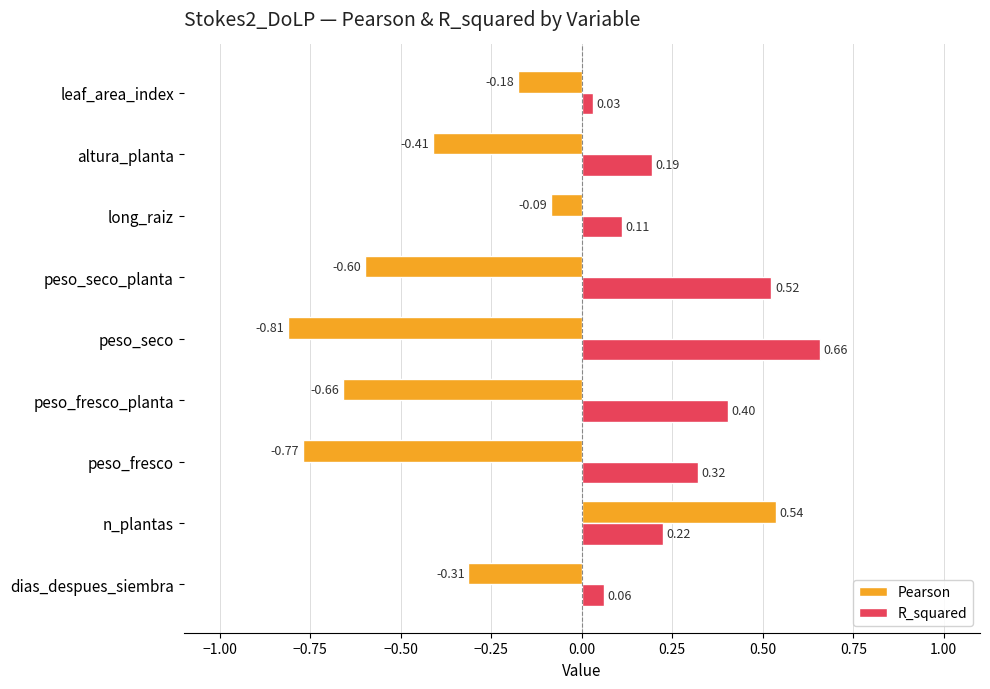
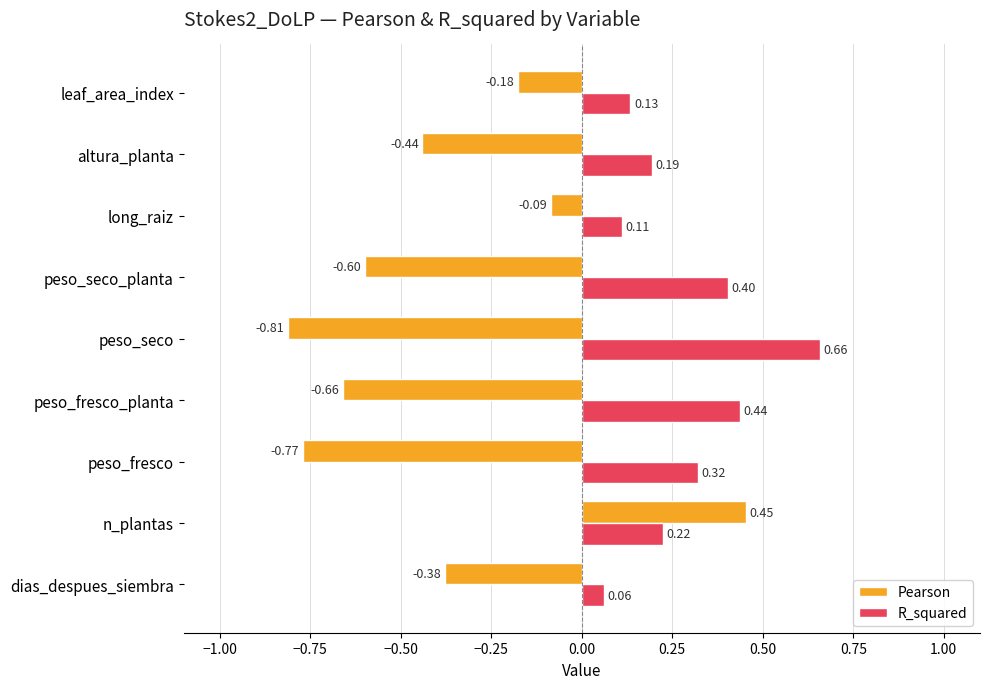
  {
    "Pearson": {
      "leaf_area_index": -0.18,
-     "altura_planta": -0.41,
+     "altura_planta": -0.44,
      "long_raiz": -0.09,
      "peso_seco_planta": -0.60,
      "peso_seco": -0.81,
      "peso_fresco_planta": -0.66,
      "peso_fresco": -0.77,
-     "n_plantas": 0.54,
-     "dias_despues_siembra": -0.31
+     "n_plantas": 0.45,
+     "dias_despues_siembra": -0.38
    },
    "R_squared": {
-     "leaf_area_index": 0.03,
+     "leaf_area_index": 0.13,
      "altura_planta": 0.19,
      "long_raiz": 0.11,
-     "peso_seco_planta": 0.52,
+     "peso_seco_planta": 0.40,
      "peso_seco": 0.66,
-     "peso_fresco_planta": 0.40,
+     "peso_fresco_planta": 0.44,
      "peso_fresco": 0.32,
      "n_plantas": 0.22,
      "dias_despues_siembra": 0.06
    }
  }
